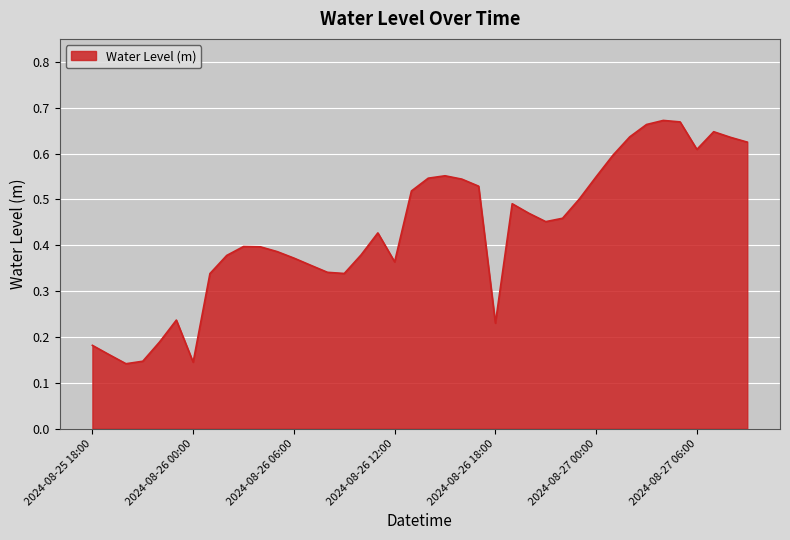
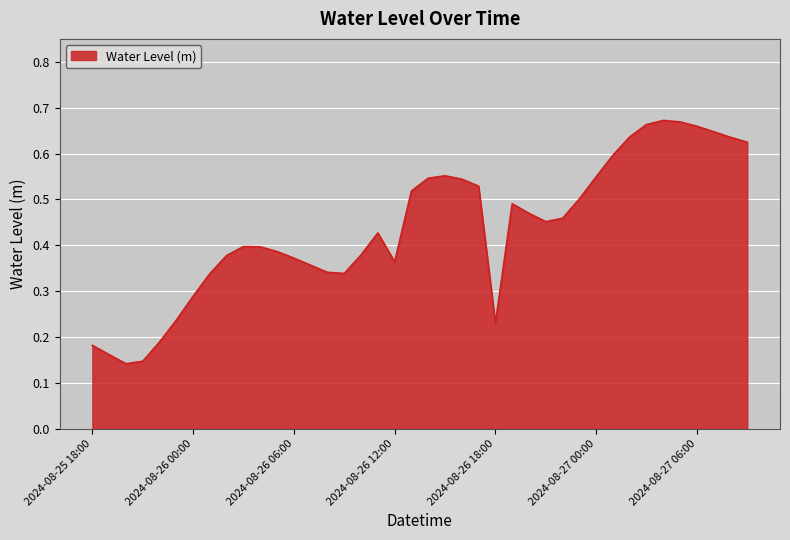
  {
    "2024-08-25 18:00": 0.18,
-   "2024-08-26 00:00": 0.14,
+   "2024-08-26 00:00": 0.29,
    "2024-08-26 06:00": 0.37,
    "2024-08-26 12:00": 0.36,
    "2024-08-26 18:00": 0.23,
    "2024-08-27 00:00": 0.55,
-   "2024-08-27 06:00": 0.61
+   "2024-08-27 06:00": 0.66
  }
